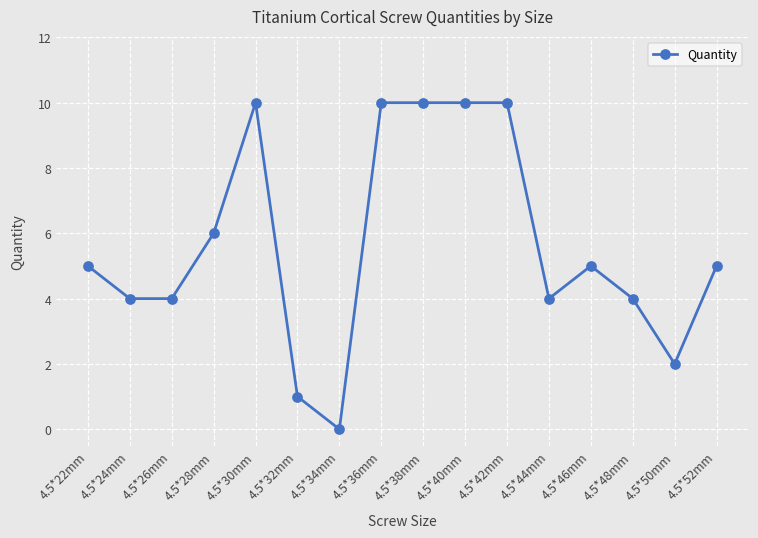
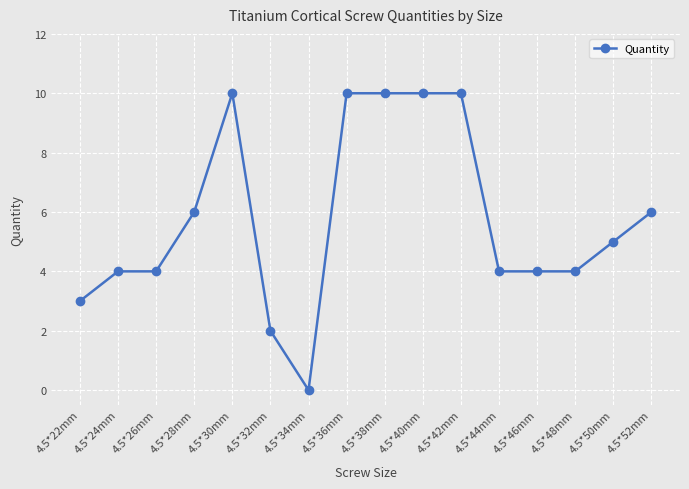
  {
-   "4.5*22mm": 5,
+   "4.5*22mm": 3,
    "4.5*24mm": 4,
    "4.5*26mm": 4,
    "4.5*28mm": 6,
    "4.5*30mm": 10,
-   "4.5*32mm": 1,
+   "4.5*32mm": 2,
    "4.5*34mm": 0,
    "4.5*36mm": 10,
    "4.5*38mm": 10,
    "4.5*40mm": 10,
    "4.5*42mm": 10,
    "4.5*44mm": 4,
-   "4.5*46mm": 5,
+   "4.5*46mm": 4,
    "4.5*48mm": 4,
-   "4.5*50mm": 2,
-   "4.5*52mm": 5
+   "4.5*50mm": 5,
+   "4.5*52mm": 6
  }
